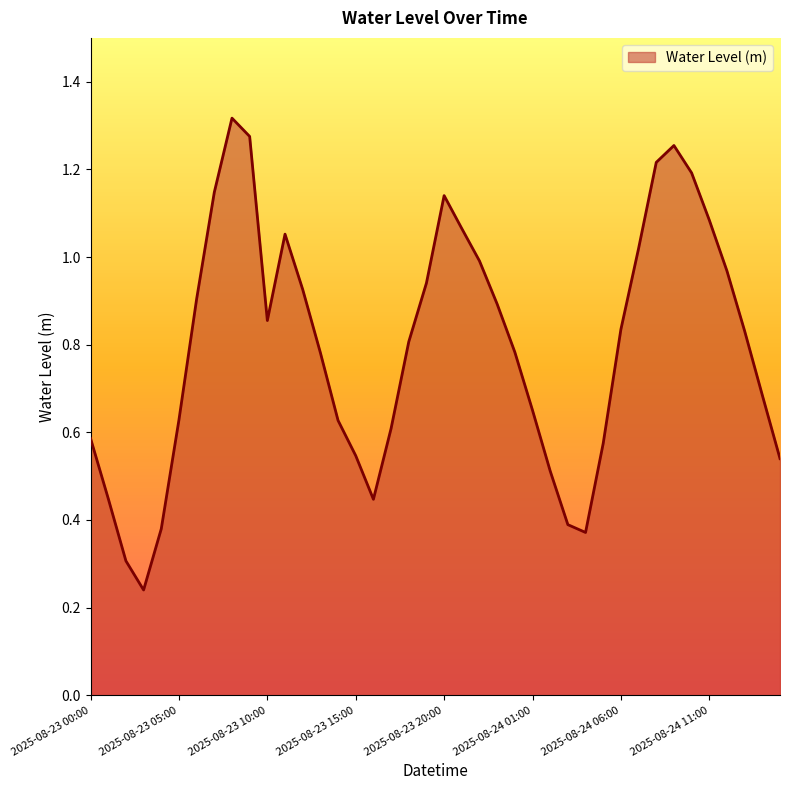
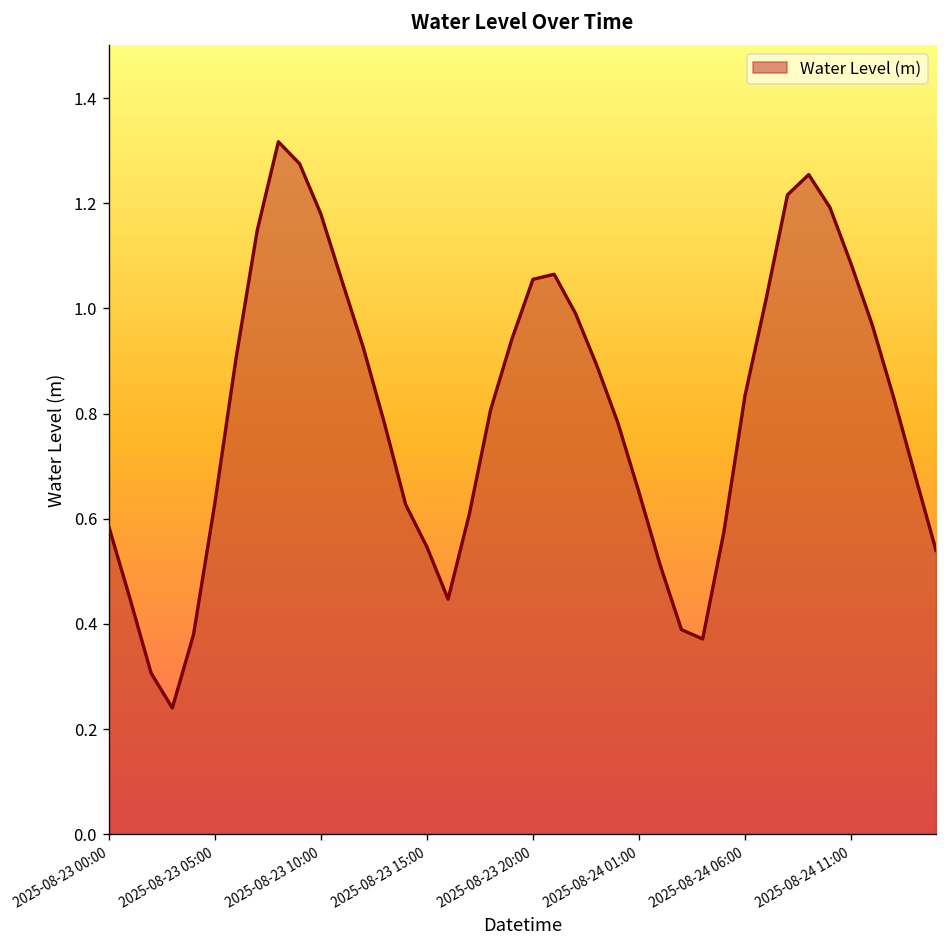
  {
    "2025-08-23 00:00": 0.59,
    "2025-08-23 05:00": 0.63,
-   "2025-08-23 10:00": 0.86,
+   "2025-08-23 10:00": 1.18,
    "2025-08-23 15:00": 0.55,
-   "2025-08-23 20:00": 1.14,
+   "2025-08-23 20:00": 1.06,
    "2025-08-24 01:00": 0.65,
    "2025-08-24 06:00": 0.83,
    "2025-08-24 11:00": 1.08
  }
